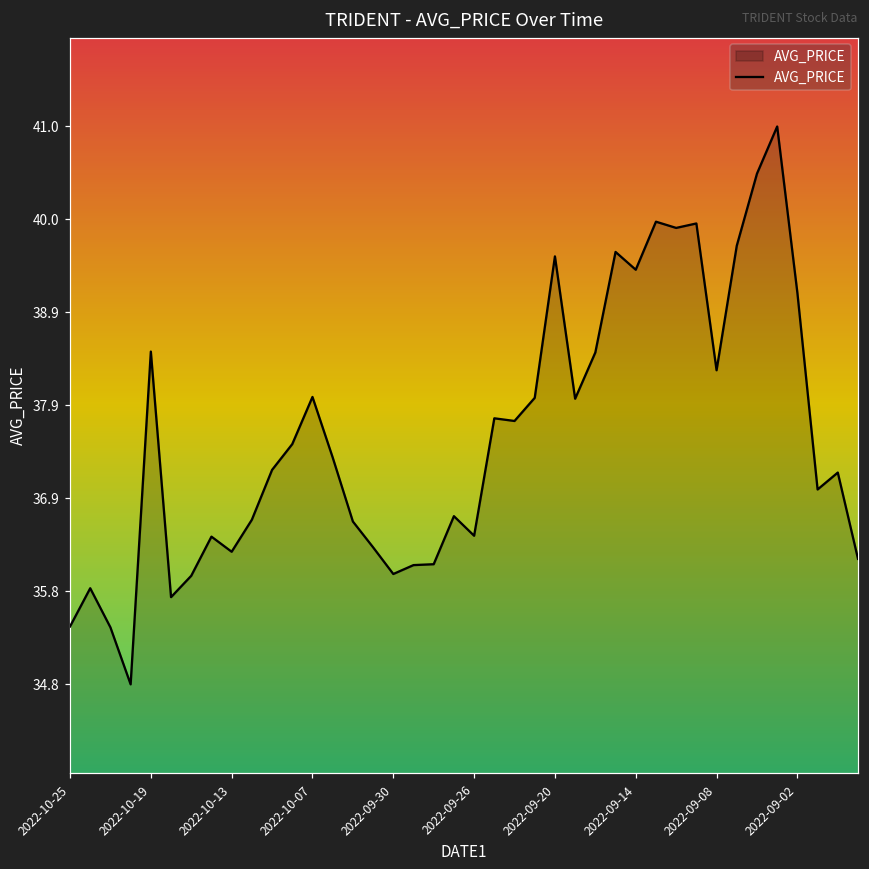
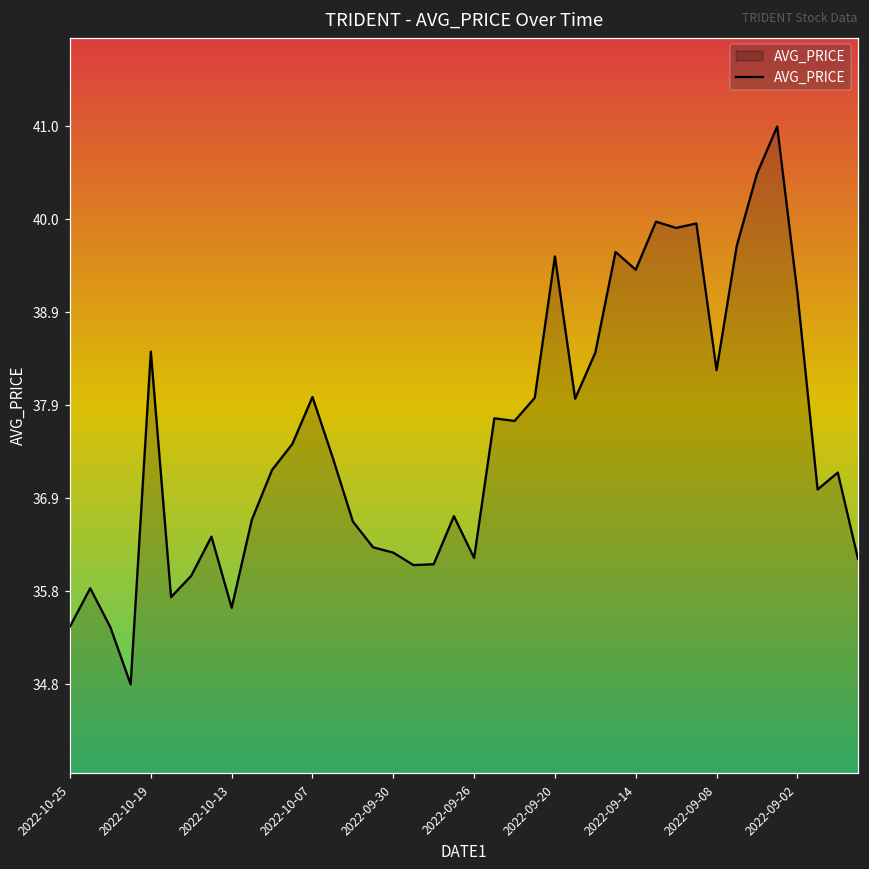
  {
    "2022-10-25": 35.4,
    "2022-10-19": 38.5,
-   "2022-10-13": 36.3,
+   "2022-10-13": 35.6,
    "2022-10-07": 38.0,
-   "2022-09-30": 36.0,
-   "2022-09-26": 36.4,
+   "2022-09-30": 36.2,
+   "2022-09-26": 36.2,
    "2022-09-20": 39.6,
    "2022-09-14": 39.4,
    "2022-09-08": 38.3,
    "2022-09-02": 39.2
  }
